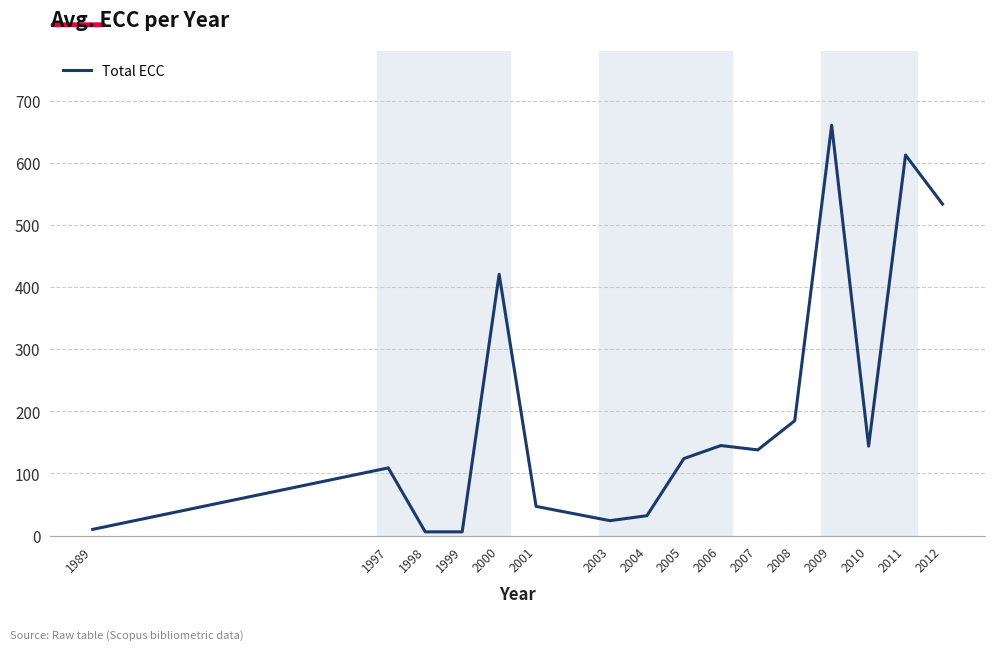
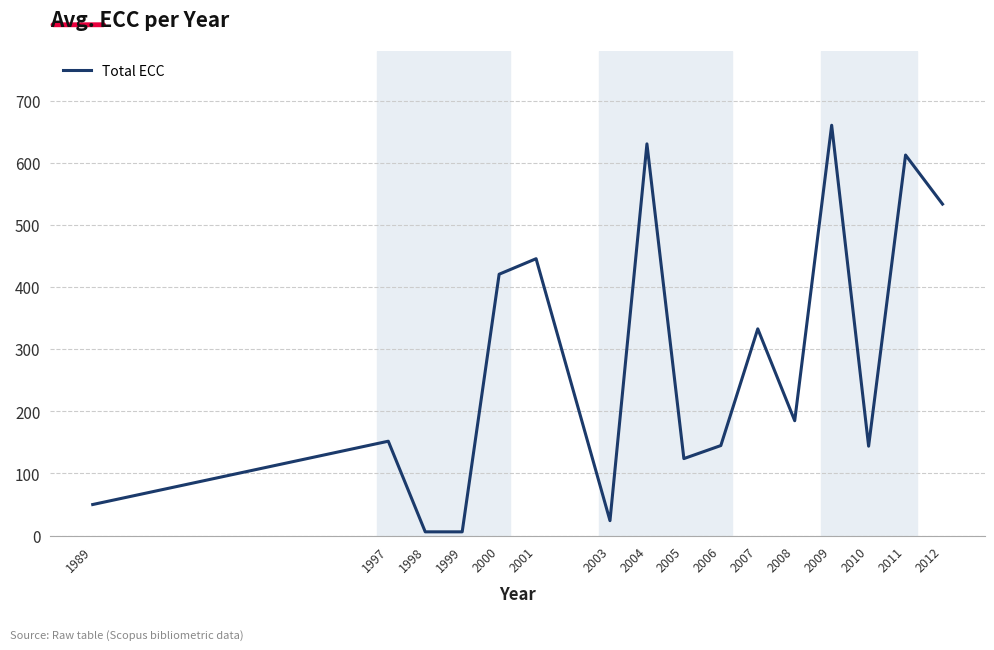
  {
-   "1989": 10,
-   "1997": 110,
+   "1989": 50,
+   "1997": 150,
    "1998": 10,
    "1999": 10,
    "2000": 420,
-   "2001": 50,
+   "2001": 450,
    "2003": 20,
-   "2004": 30,
+   "2004": 630,
    "2005": 120,
    "2006": 150,
-   "2007": 140,
+   "2007": 330,
    "2008": 190,
    "2009": 660,
    "2010": 140,
    "2011": 610,
    "2012": 530
  }
